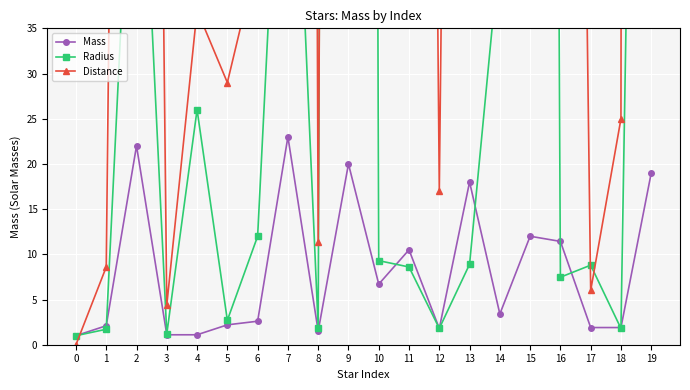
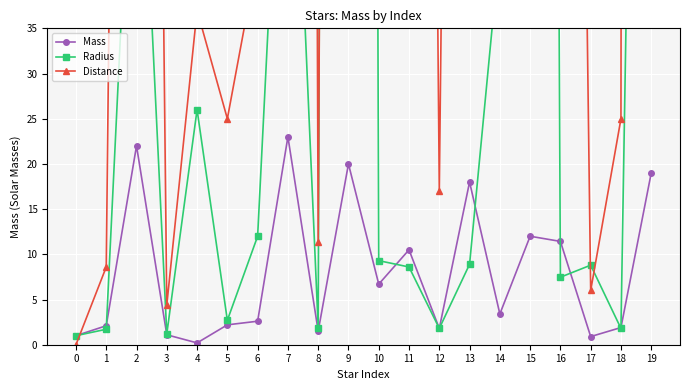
  {
    "Mass": {
      "1": 2,
      "2": 22,
-     "4": 1,
+     "4": 0,
      "5": 2,
      "6": 3,
      "7": 23,
      "8": 2,
      "9": 20,
      "10": 7,
      "11": 11,
      "13": 18,
      "14": 3,
      "15": 12,
      "16": 11,
-     "17": 2,
+     "17": 1,
      "19": 19
    },
    "Radius": {
      "1": 2,
      "4": 26,
      "5": 3,
      "6": 12,
      "8": 2,
      "10": 9,
      "11": 9,
      "13": 9,
      "16": 7,
      "17": 9
    },
    "Distance": {
      "0": 0,
      "1": 9,
      "3": 4,
-     "5": 29,
+     "5": 25,
      "8": 11,
      "12": 17,
      "17": 6,
      "18": 25
    }
  }
